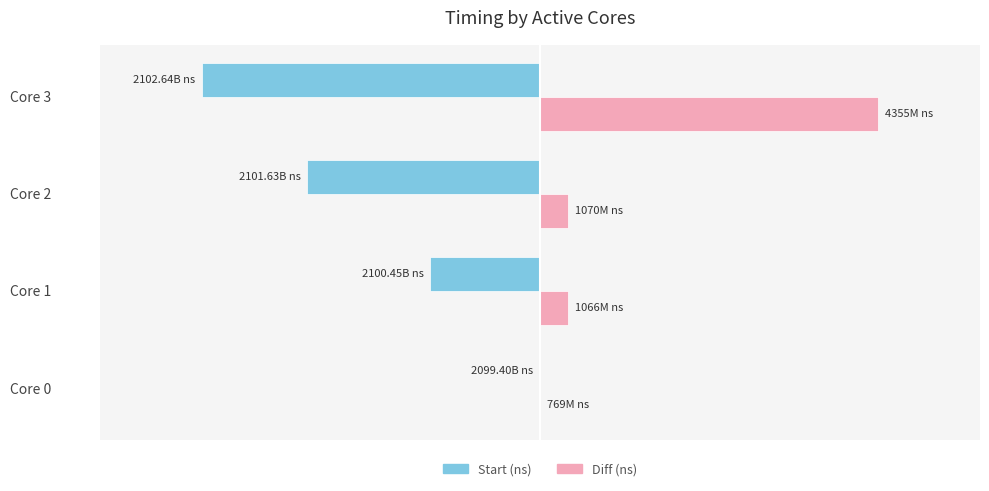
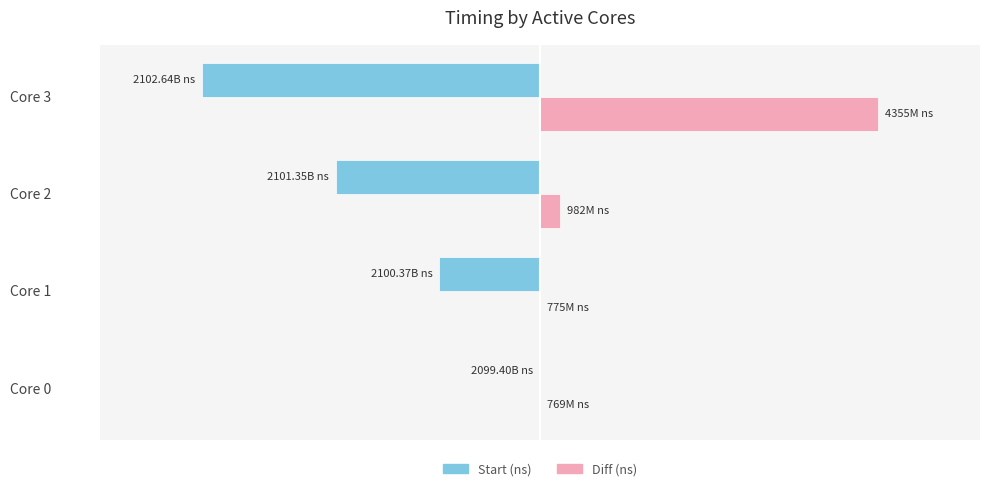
  {
    "Start (ns)": {
-     "Core 2": "2101.63B",
-     "Core 1": "2100.45B"
+     "Core 2": "2101.35B",
+     "Core 1": "2100.37B"
    },
    "Diff (ns)": {
-     "Core 2": "1070M",
-     "Core 1": "1066M"
+     "Core 2": "982M",
+     "Core 1": "775M"
    }
  }
